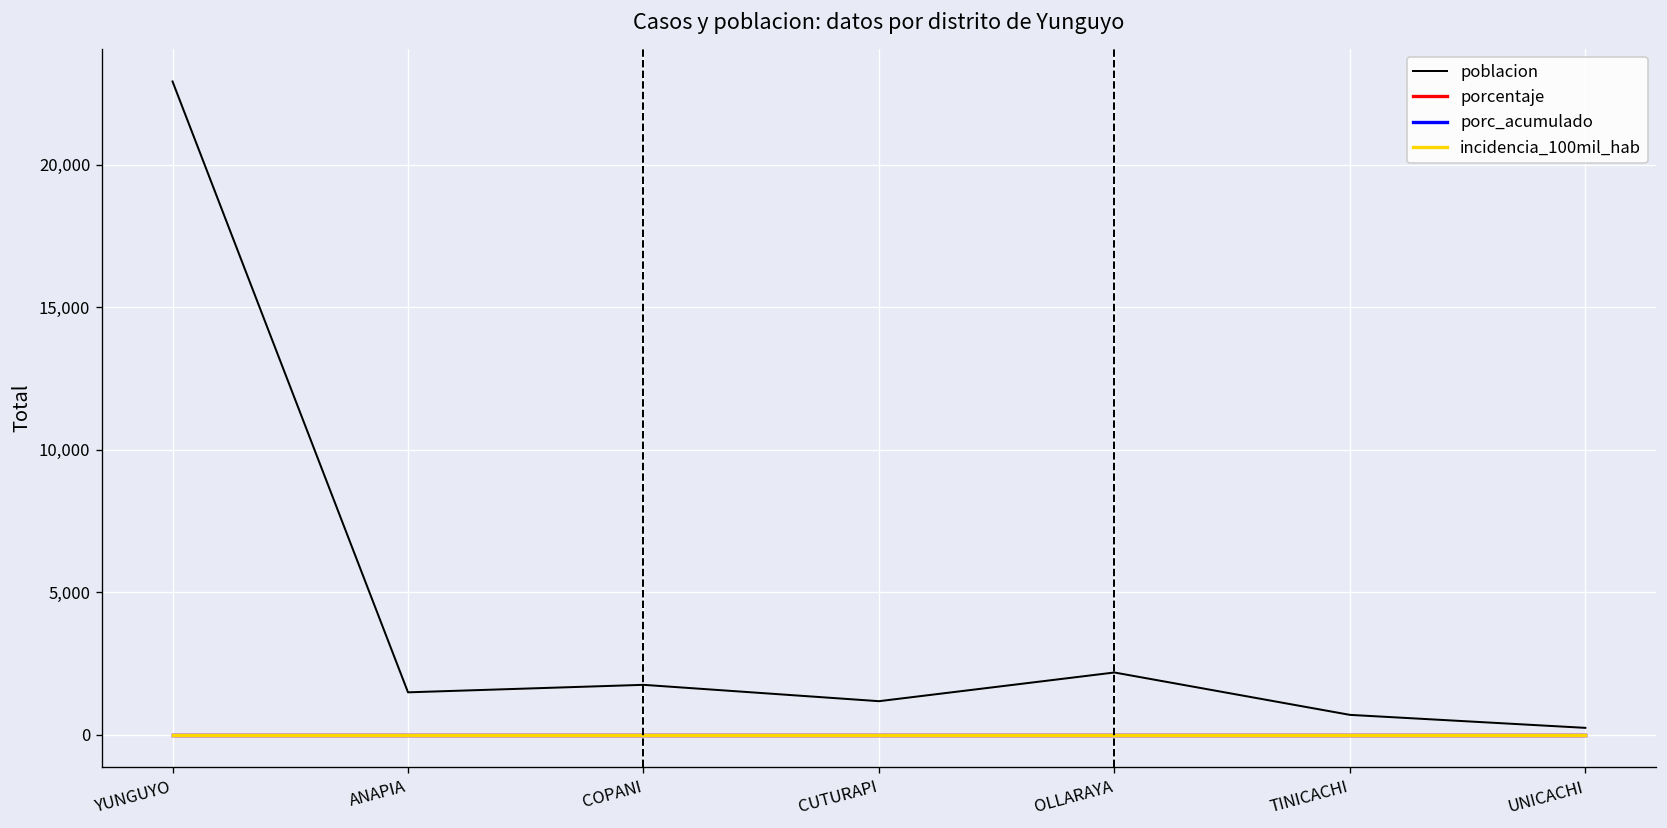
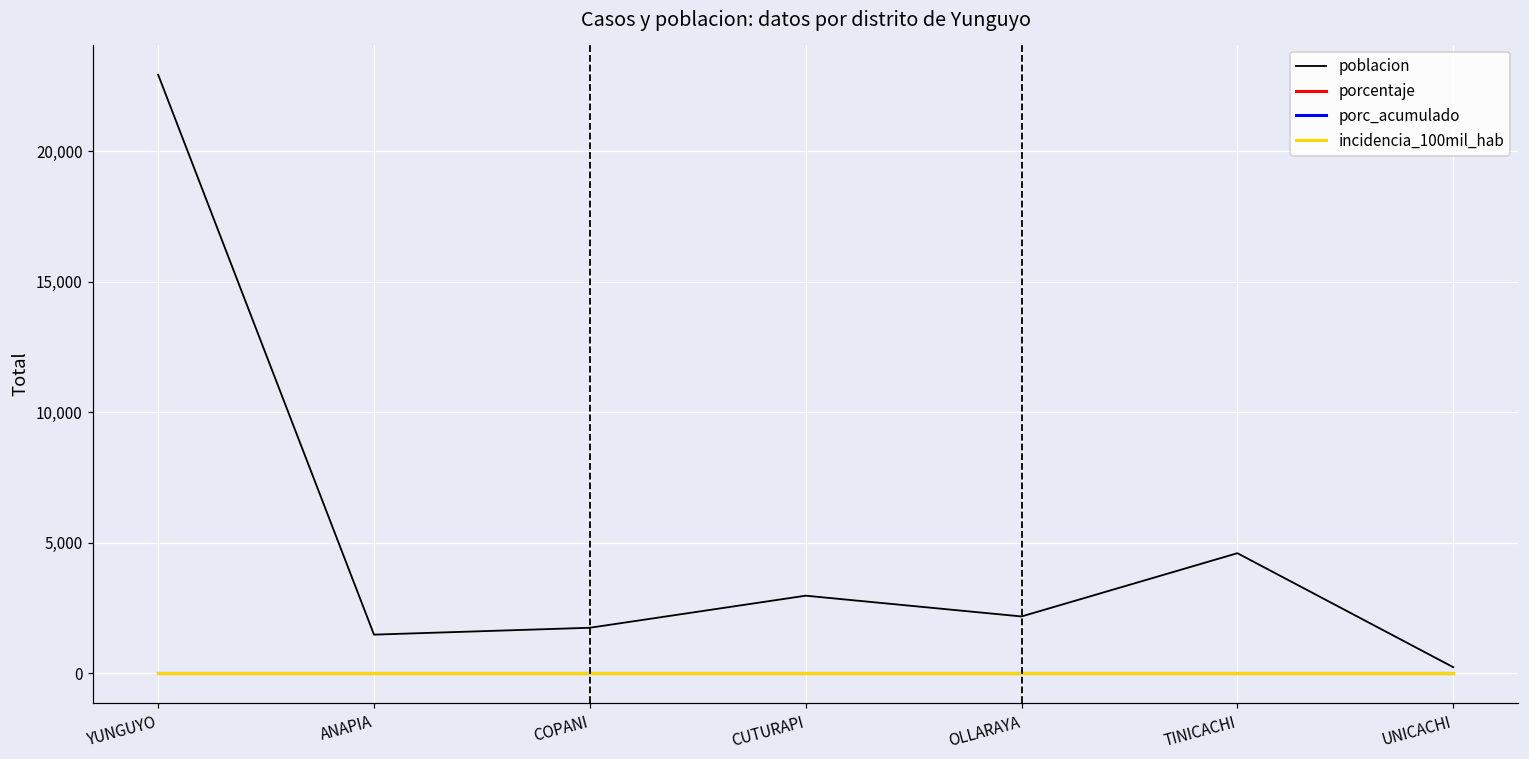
  {
    "poblacion": {
      "YUNGUYO": "22,900",
      "ANAPIA": "1,500",
      "COPANI": "1,700",
-     "CUTURAPI": "1,200",
+     "CUTURAPI": "3,000",
      "OLLARAYA": "2,200",
-     "TINICACHI": "700",
+     "TINICACHI": "4,600",
      "UNICACHI": "200"
    },
    "incidencia_100mil_hab": {
      "YUNGUYO": "0",
      "ANAPIA": "0",
      "COPANI": "0",
      "CUTURAPI": "0",
      "OLLARAYA": "0",
      "TINICACHI": "0",
      "UNICACHI": "0"
    }
  }
